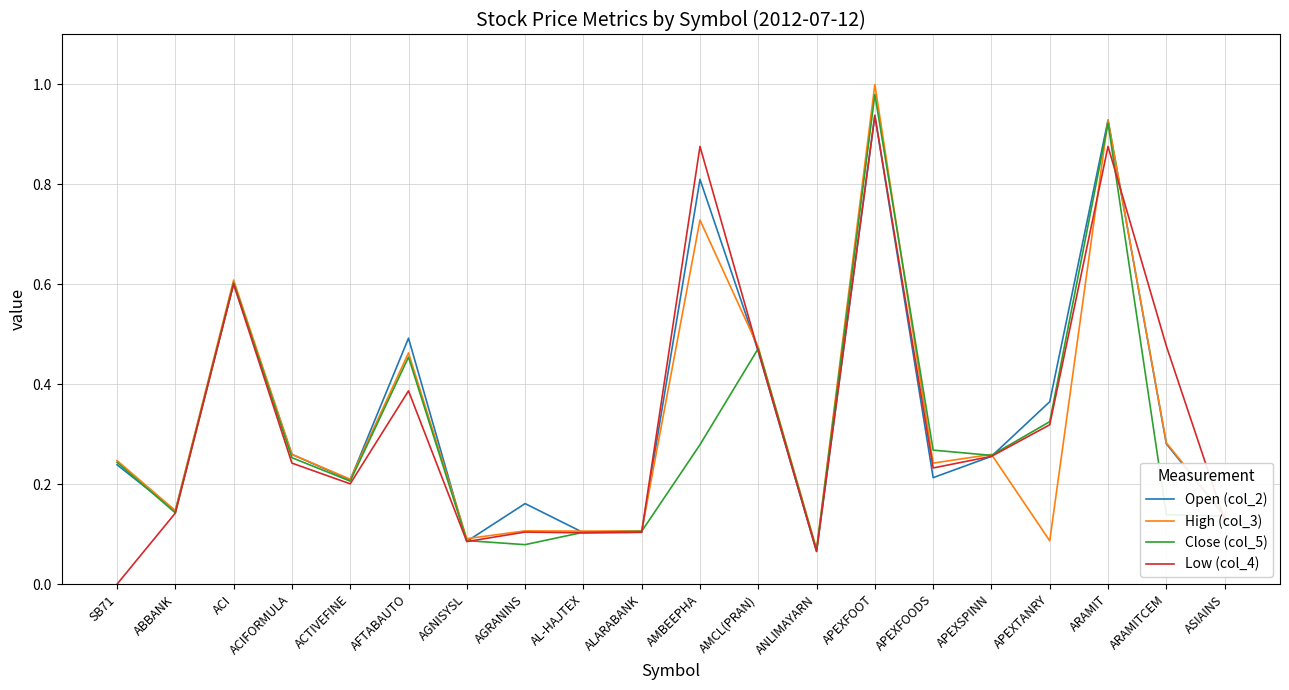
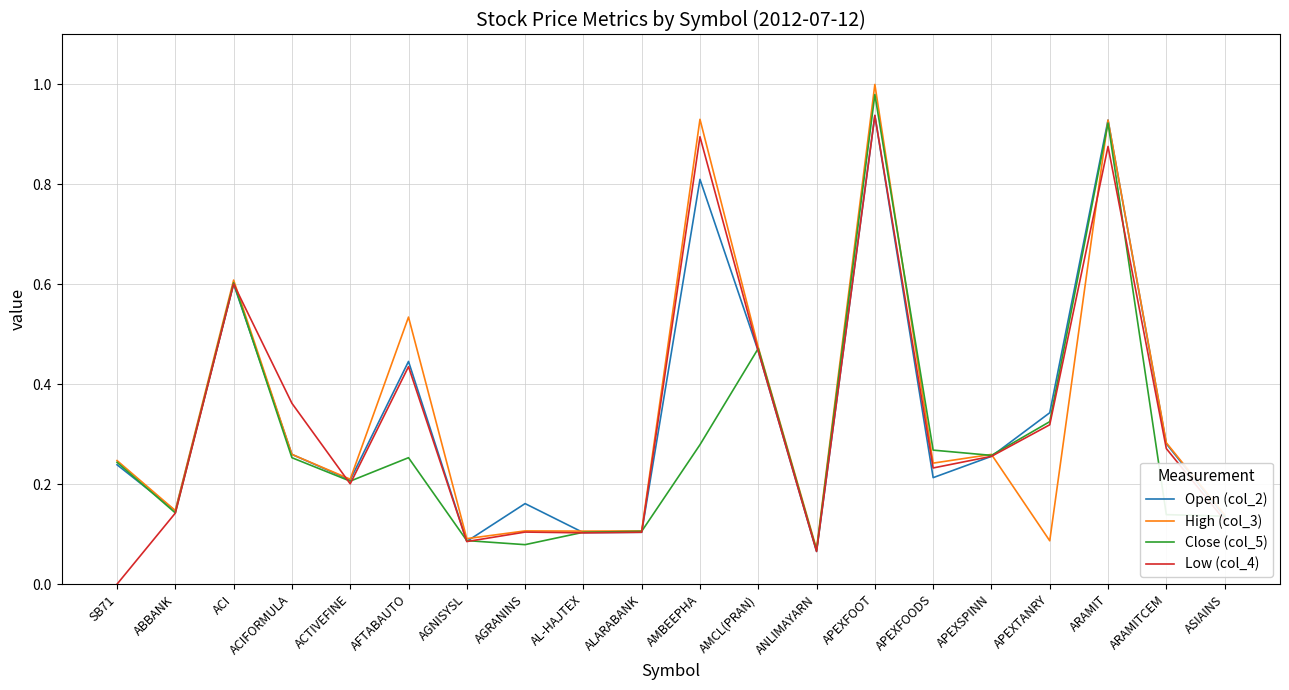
  {
    "Open (col_2)": {
-     "AFTABAUTO": 0.49,
+     "AFTABAUTO": 0.45,
      "AGRANINS": 0.16,
      "AMBEEPHA": 0.81,
      "APEXFOODS": 0.21,
-     "APEXTANRY": 0.37
+     "APEXTANRY": 0.34
    },
    "High (col_3)": {
      "ACI": 0.61,
-     "AFTABAUTO": 0.46,
-     "AMBEEPHA": 0.73,
+     "AFTABAUTO": 0.53,
+     "AMBEEPHA": 0.93,
      "APEXFOOT": 1.00,
      "APEXFOODS": 0.24,
      "APEXTANRY": 0.09
    },
    "Close (col_5)": {
      "ACIFORMULA": 0.25,
-     "AFTABAUTO": 0.45,
+     "AFTABAUTO": 0.25,
      "AGRANINS": 0.08,
      "AMBEEPHA": 0.28,
      "APEXFOOT": 0.98,
      "APEXFOODS": 0.27,
      "APEXTANRY": 0.33,
      "ARAMIT": 0.92
    },
    "Low (col_4)": {
      "SB71": 0.00,
-     "ACIFORMULA": 0.24,
+     "ACIFORMULA": 0.36,
      "ACTIVEFINE": 0.20,
-     "AFTABAUTO": 0.39,
-     "AMBEEPHA": 0.88,
+     "AFTABAUTO": 0.44,
+     "AMBEEPHA": 0.90,
      "APEXFOODS": 0.23,
      "APEXTANRY": 0.32,
      "ARAMIT": 0.88,
-     "ARAMITCEM": 0.48
+     "ARAMITCEM": 0.27
    }
  }
